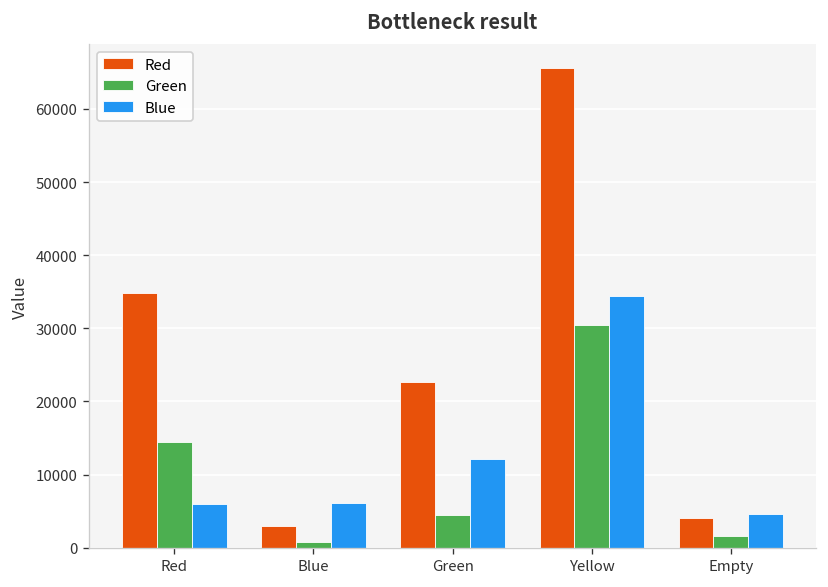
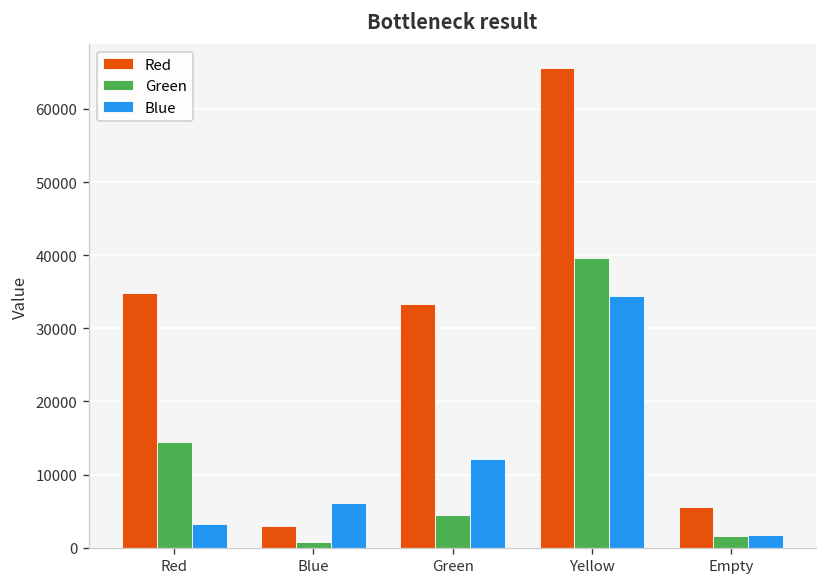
  {
    "Red": {
      "Red": 35000,
      "Blue": 3000,
-     "Green": 23000,
+     "Green": 33000,
      "Yellow": 66000,
-     "Empty": 4000
+     "Empty": 6000
    },
    "Green": {
      "Red": 14000,
      "Blue": 1000,
      "Green": 4000,
-     "Yellow": 30000,
+     "Yellow": 40000,
      "Empty": 2000
    },
    "Blue": {
-     "Red": 6000,
+     "Red": 3000,
      "Blue": 6000,
      "Green": 12000,
      "Yellow": 34000,
-     "Empty": 5000
+     "Empty": 2000
    }
  }
